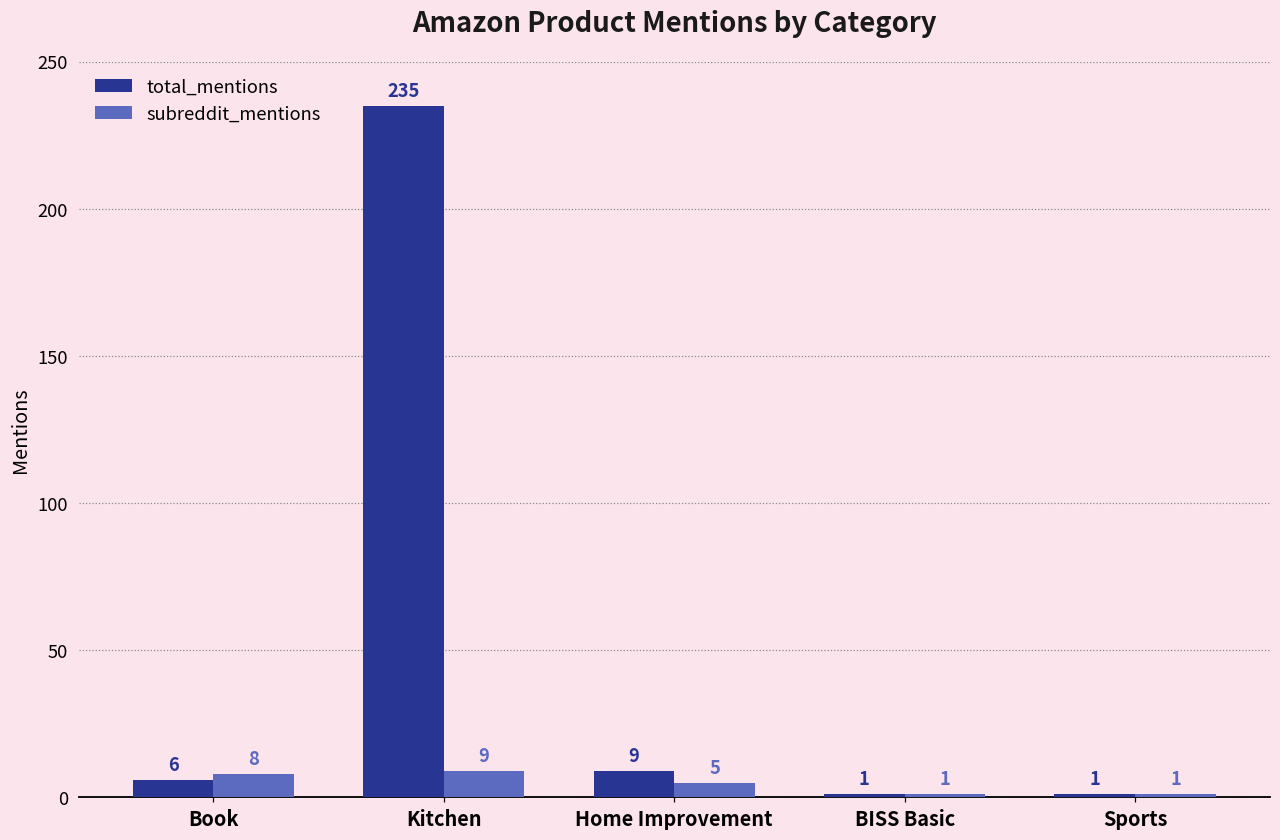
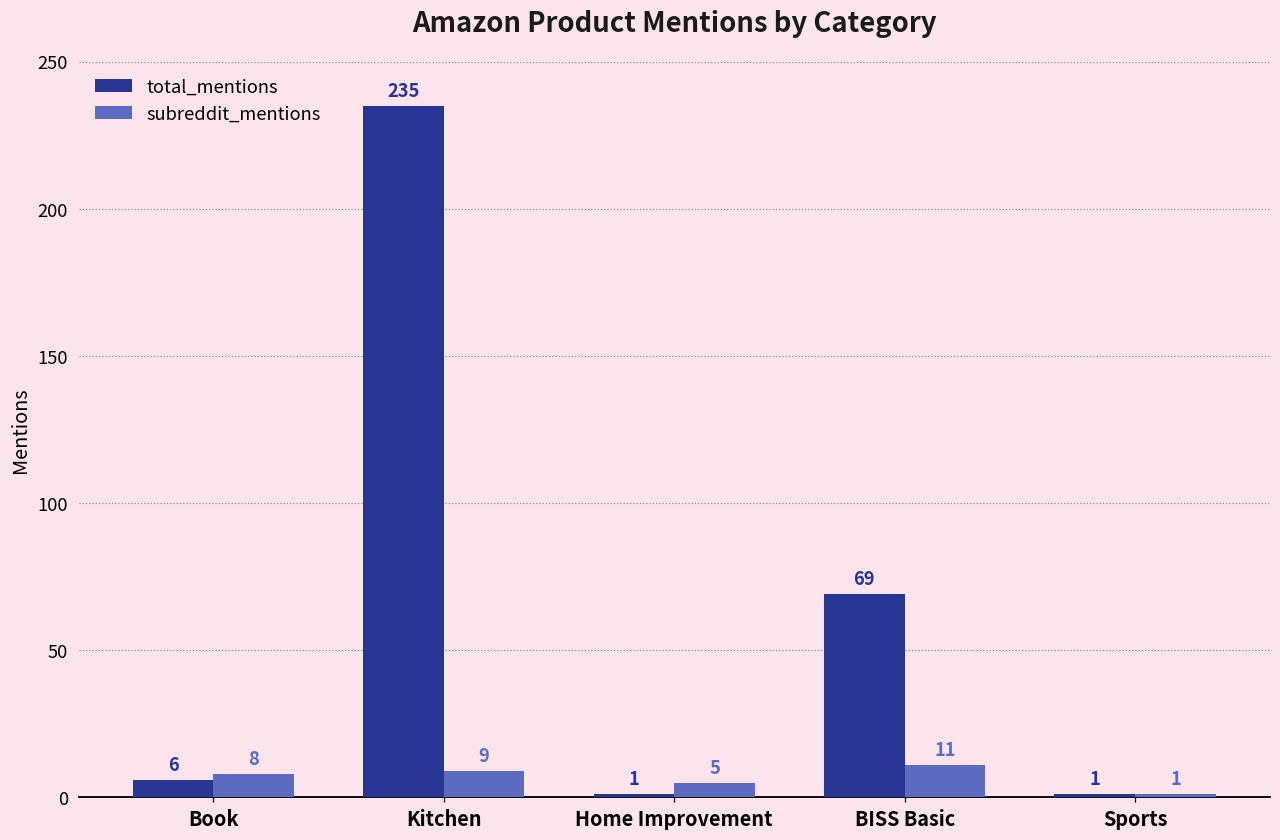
  {
    "total_mentions": {
      "Book": 6,
      "Kitchen": 235,
-     "Home Improvement": 9,
-     "BISS Basic": 1,
+     "Home Improvement": 1,
+     "BISS Basic": 69,
      "Sports": 1
    },
    "subreddit_mentions": {
      "Book": 8,
      "Kitchen": 9,
      "Home Improvement": 5,
-     "BISS Basic": 1,
+     "BISS Basic": 11,
      "Sports": 1
    }
  }
